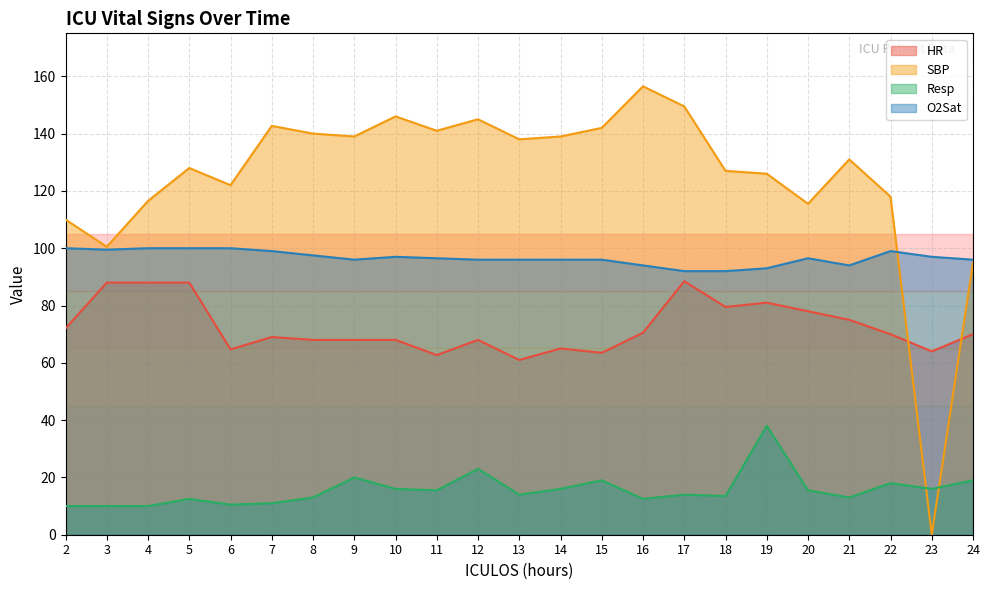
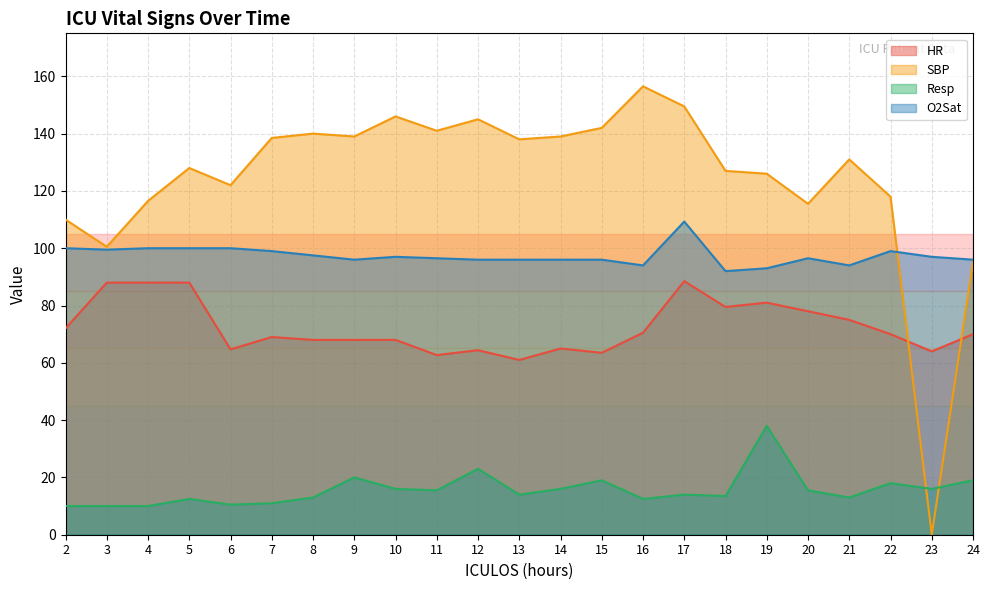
  {
    "HR": {
      "2": 72,
      "3": 88,
      "4": 88,
      "5": 88,
      "6": 65,
      "7": 69,
      "8": 68,
      "9": 68,
      "10": 68,
      "11": 63,
-     "12": 68,
+     "12": 64,
      "13": 61,
      "14": 65,
      "15": 64,
      "16": 71,
      "17": 89,
      "18": 80,
      "19": 81,
      "20": 78,
      "21": 75,
      "22": 70,
      "23": 64,
      "24": 70
    },
    "SBP": {
      "2": 110,
      "3": 101,
      "4": 117,
      "5": 128,
      "6": 122,
-     "7": 143,
+     "7": 139,
      "8": 140,
      "9": 139,
      "10": 146,
      "11": 141,
      "12": 145,
      "13": 138,
      "14": 139,
      "15": 142,
      "16": 157,
      "17": 150,
      "18": 127,
      "19": 126,
      "20": 116,
      "21": 131,
      "22": 118,
      "23": 0,
      "24": 95
    },
    "Resp": {
      "2": 10,
      "3": 10,
      "4": 10,
      "5": 13,
      "6": 11,
      "7": 11,
      "8": 13,
      "9": 20,
      "10": 16,
      "11": 16,
      "12": 23,
      "13": 14,
      "14": 16,
      "15": 19,
      "16": 13,
      "17": 14,
      "18": 14,
      "19": 38,
      "20": 16,
      "21": 13,
      "22": 18,
      "23": 16,
      "24": 19
    },
    "O2Sat": {
      "2": 100,
      "3": 100,
      "4": 100,
      "5": 100,
      "6": 100,
      "7": 99,
      "8": 98,
      "9": 96,
      "10": 97,
      "11": 97,
      "12": 96,
      "13": 96,
      "14": 96,
      "15": 96,
      "16": 94,
-     "17": 92,
+     "17": 109,
      "18": 92,
      "19": 93,
      "20": 97,
      "21": 94,
      "22": 99,
      "23": 97,
      "24": 96
    }
  }
